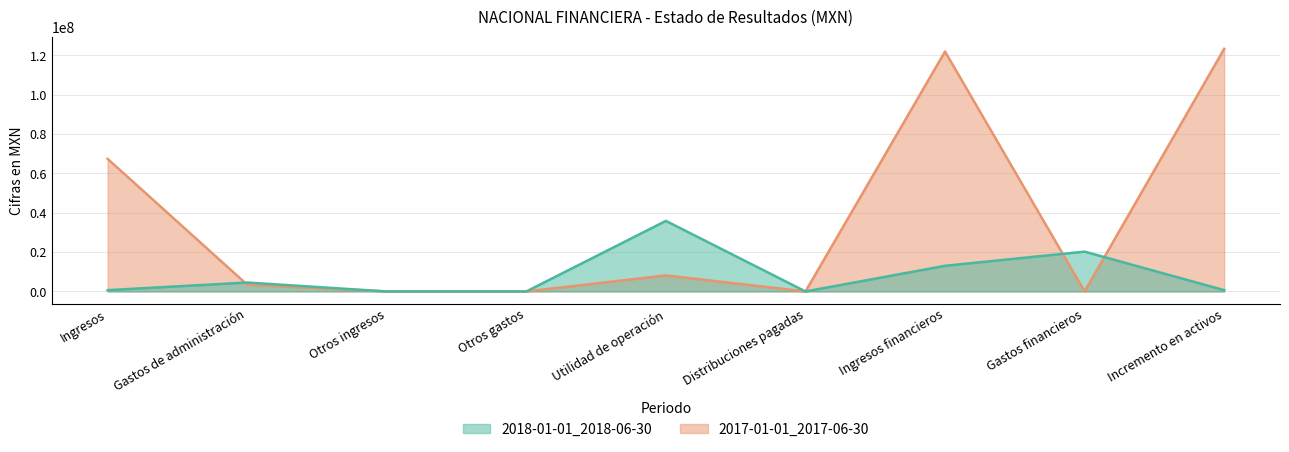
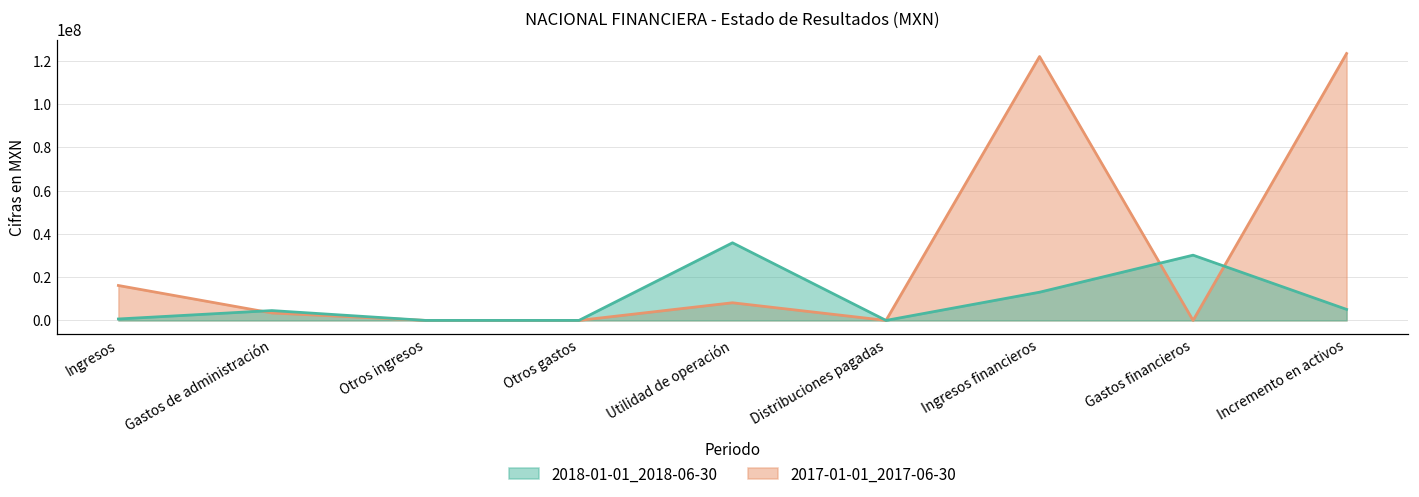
  {
    "2017-01-01_2017-06-30": {
-     "Ingresos": 67000000,
+     "Ingresos": 16000000,
      "Utilidad de operación": 8000000,
      "Ingresos financieros": 122000000,
      "Gastos financieros": 0,
      "Incremento en activos": 123000000
    },
    "2018-01-01_2018-06-30": {
      "Ingresos": 1000000,
      "Utilidad de operación": 36000000,
      "Ingresos financieros": 13000000,
-     "Gastos financieros": 20000000,
-     "Incremento en activos": 1000000
+     "Gastos financieros": 30000000,
+     "Incremento en activos": 5000000
    }
  }
